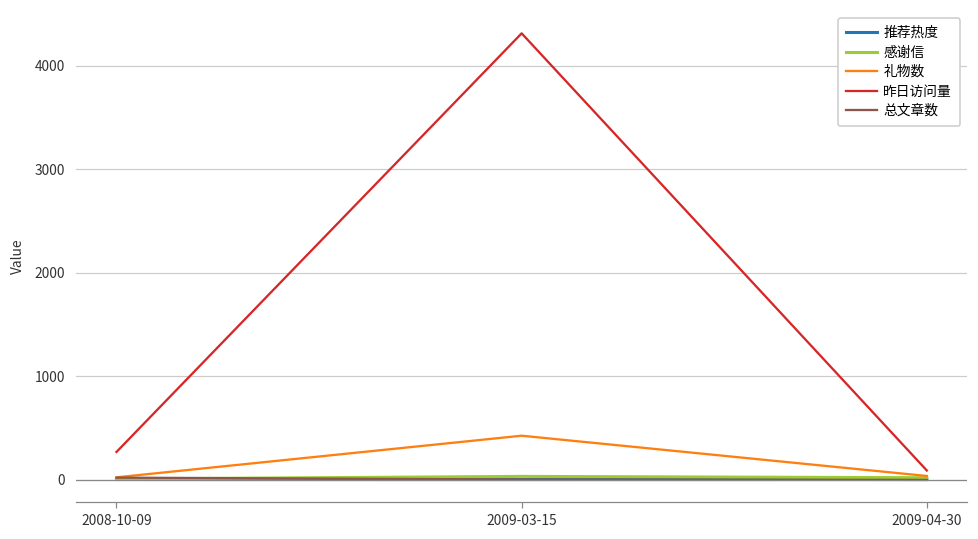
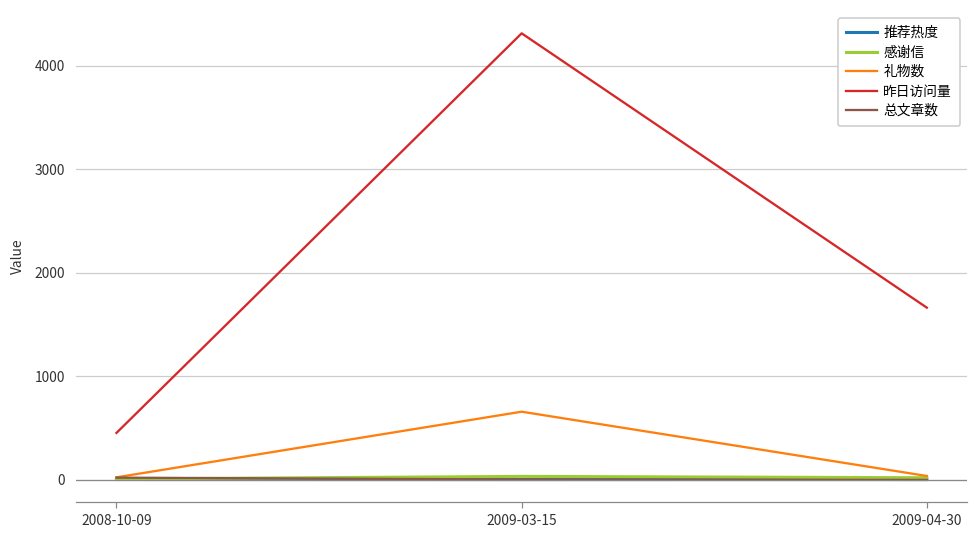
  {
    "感谢信": {
      "2009-03-15": 0
    },
    "礼物数": {
-     "2009-03-15": 400
+     "2009-03-15": 700
    },
    "昨日访问量": {
-     "2008-10-09": 300,
+     "2008-10-09": 500,
      "2009-03-15": 4300,
-     "2009-04-30": 100
+     "2009-04-30": 1700
    }
  }
